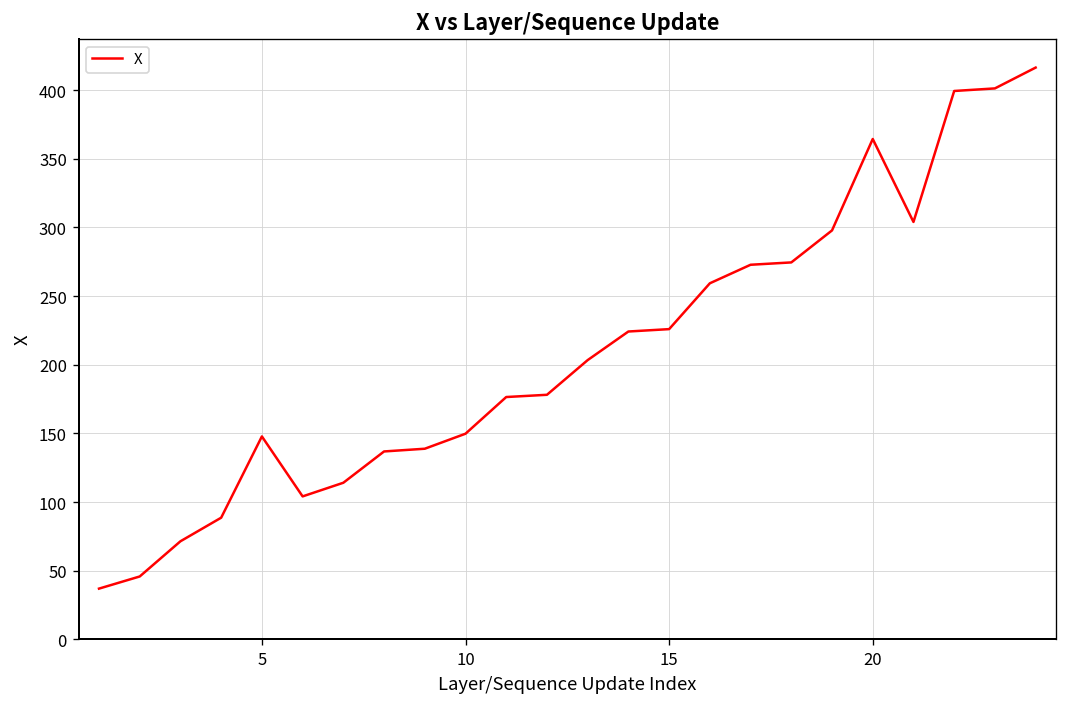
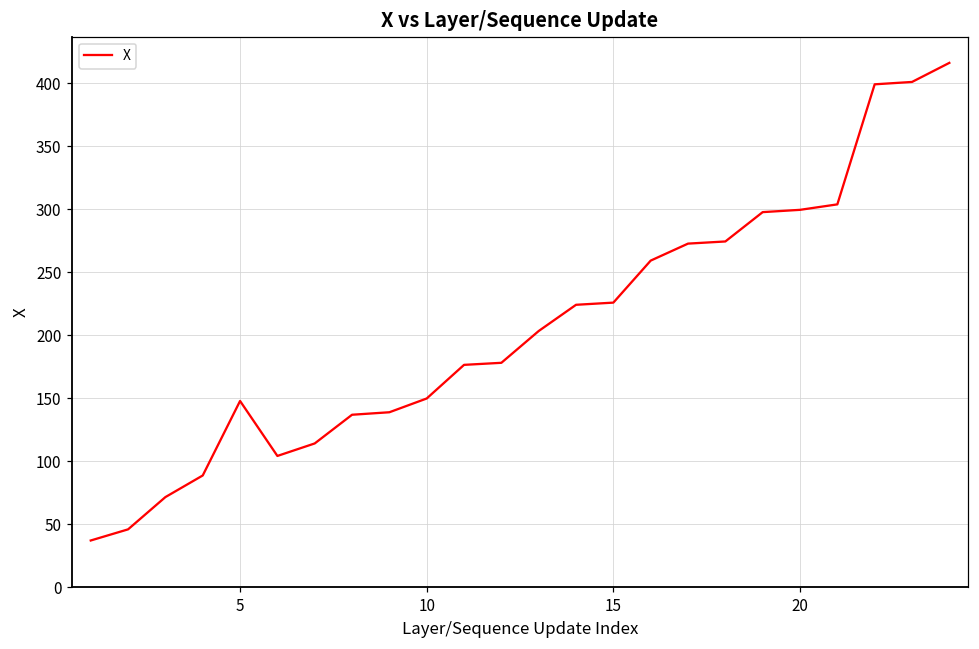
  {
    "5": 148,
    "10": 150,
    "15": 226,
-   "20": 364
+   "20": 300
  }
